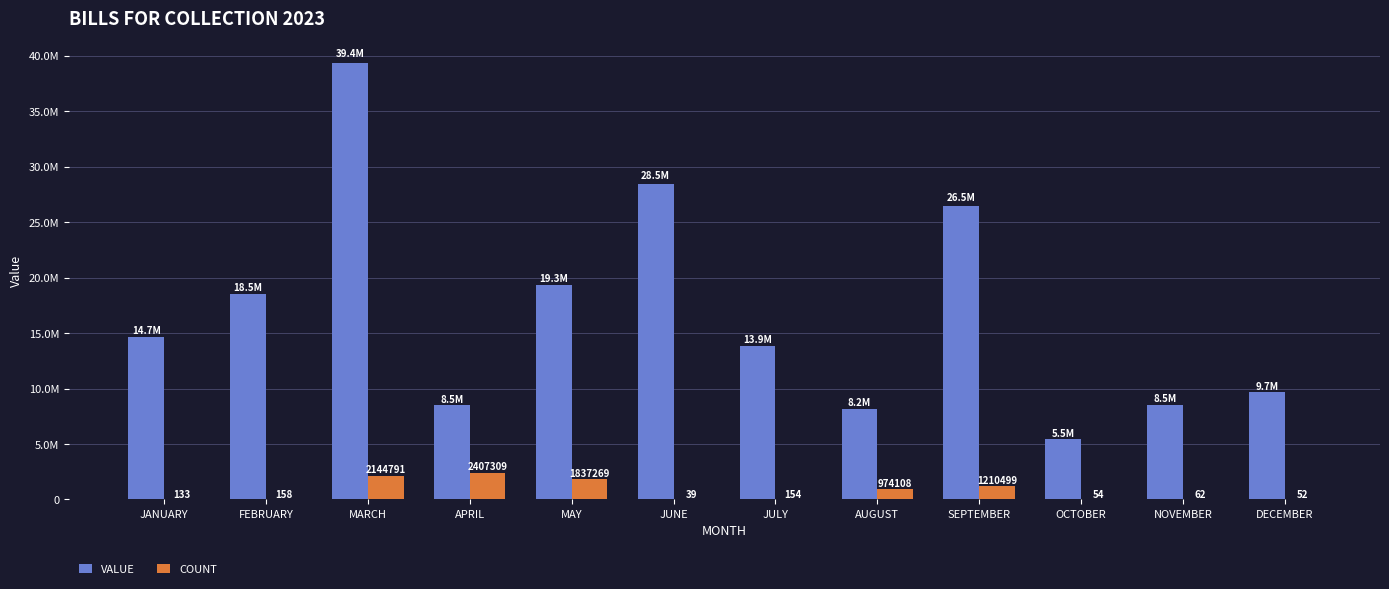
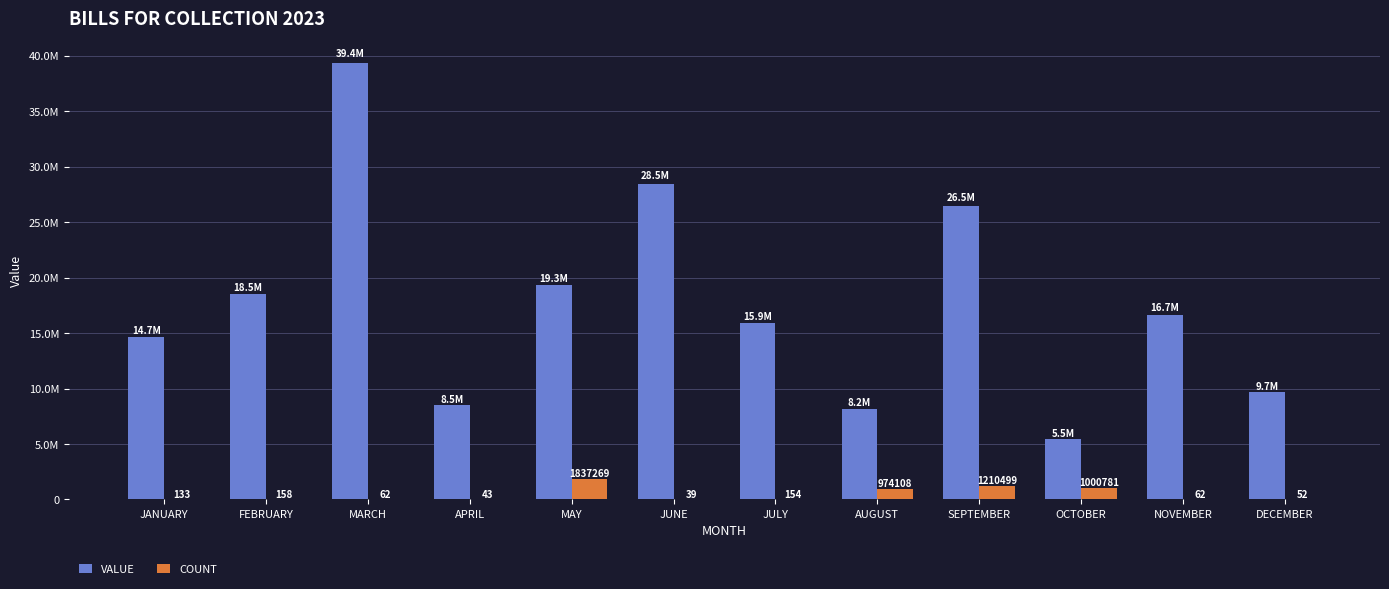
  {
    "VALUE": {
      "JANUARY": "14.7M",
      "FEBRUARY": "18.5M",
      "MARCH": "39.4M",
      "APRIL": "8.5M",
      "MAY": "19.3M",
      "JUNE": "28.5M",
-     "JULY": "13.9M",
+     "JULY": "15.9M",
      "AUGUST": "8.2M",
      "SEPTEMBER": "26.5M",
      "OCTOBER": "5.5M",
-     "NOVEMBER": "8.5M",
+     "NOVEMBER": "16.7M",
      "DECEMBER": "9.7M"
    },
    "COUNT": {
      "JANUARY": "133",
      "FEBRUARY": "158",
-     "MARCH": "2144791",
-     "APRIL": "2407309",
+     "MARCH": "62",
+     "APRIL": "43",
      "MAY": "1837269",
      "JUNE": "39",
      "JULY": "154",
      "AUGUST": "974108",
      "SEPTEMBER": "1210499",
-     "OCTOBER": "54",
+     "OCTOBER": "1000781",
      "NOVEMBER": "62",
      "DECEMBER": "52"
    }
  }
